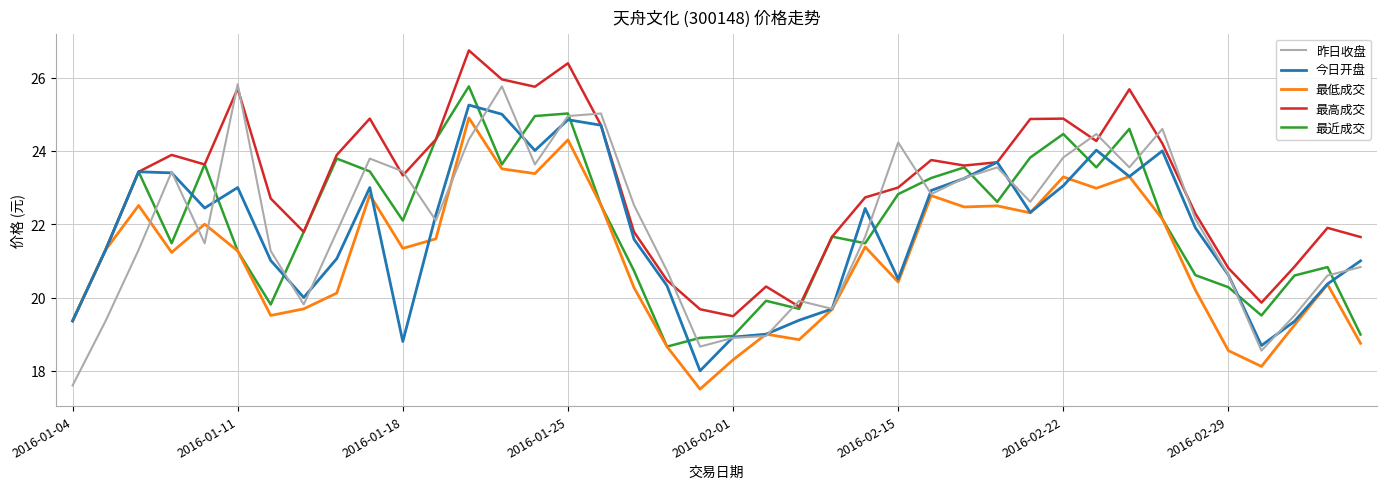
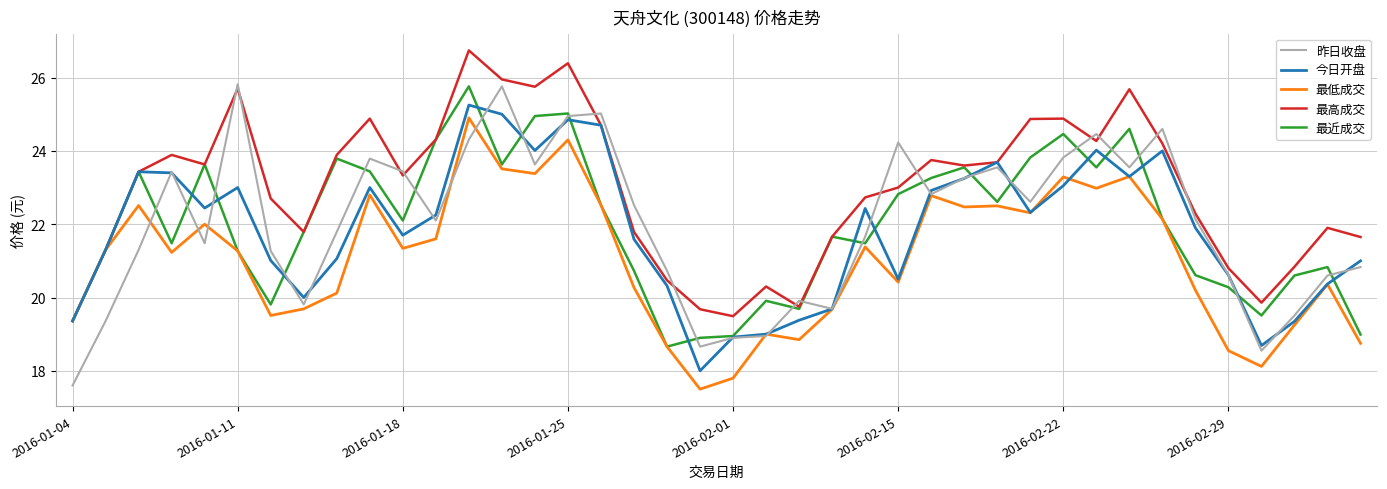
  {
    "昨日收盘": {
      "2016-01-04": 17.6,
      "2016-01-11": 25.8,
      "2016-01-18": 23.4,
      "2016-01-25": 25.0,
      "2016-02-15": 24.2,
      "2016-02-22": 23.8
    },
    "今日开盘": {
      "2016-01-11": 23.0,
-     "2016-01-18": 18.8,
+     "2016-01-18": 21.7,
      "2016-01-25": 24.9,
      "2016-02-15": 20.5,
      "2016-02-22": 23.1
    },
    "最低成交": {
      "2016-01-18": 21.3,
      "2016-01-25": 24.3,
-     "2016-02-01": 18.3,
+     "2016-02-01": 17.8,
      "2016-02-15": 20.4,
      "2016-02-22": 23.3,
      "2016-02-29": 18.6
    },
    "最高成交": {
      "2016-01-11": 25.7,
      "2016-01-18": 23.3,
      "2016-01-25": 26.4,
      "2016-02-01": 19.5,
      "2016-02-15": 23.0,
      "2016-02-22": 24.9,
      "2016-02-29": 20.8
    },
    "最近成交": {
      "2016-01-18": 22.1,
      "2016-01-25": 25.0,
      "2016-02-15": 22.8,
      "2016-02-22": 24.5,
      "2016-02-29": 20.3
    }
  }
